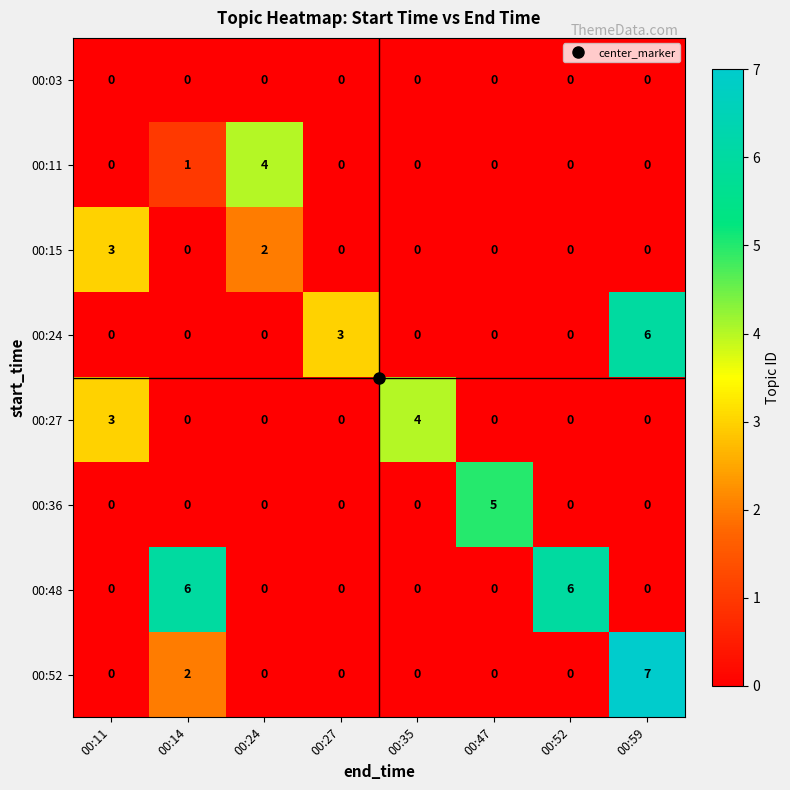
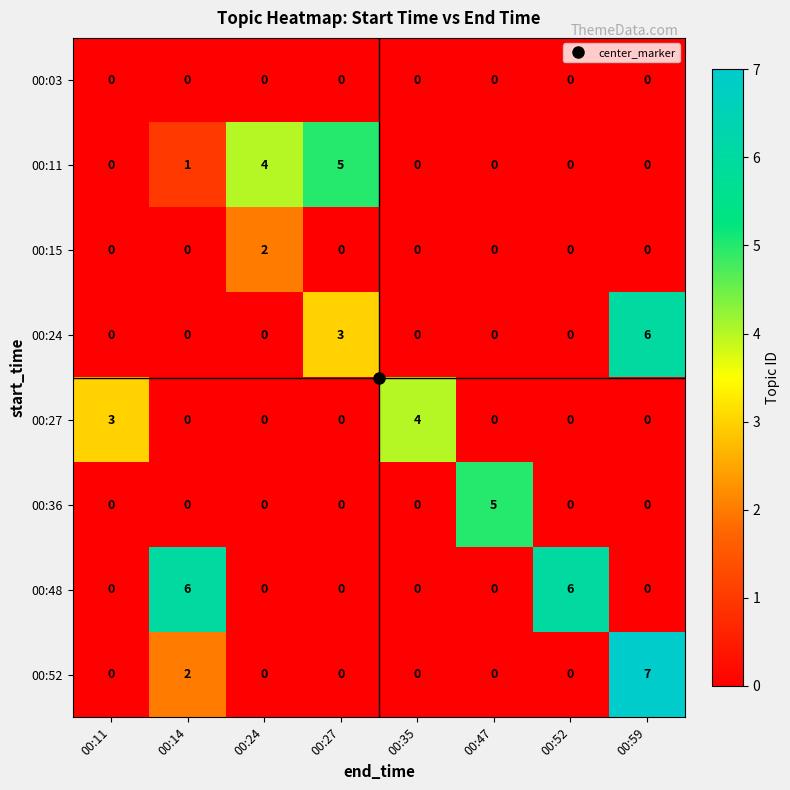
  {
    "00:03": {
      "00:11": 0,
      "00:14": 0,
      "00:24": 0,
      "00:27": 0,
      "00:35": 0,
      "00:47": 0,
      "00:52": 0,
      "00:59": 0
    },
    "00:11": {
      "00:11": 0,
      "00:14": 1,
      "00:24": 4,
-     "00:27": 0,
+     "00:27": 5,
      "00:35": 0,
      "00:47": 0,
      "00:52": 0,
      "00:59": 0
    },
    "00:15": {
-     "00:11": 3,
+     "00:11": 0,
      "00:14": 0,
      "00:24": 2,
      "00:27": 0,
      "00:35": 0,
      "00:47": 0,
      "00:52": 0,
      "00:59": 0
    },
    "00:24": {
      "00:11": 0,
      "00:14": 0,
      "00:24": 0,
      "00:27": 3,
      "00:35": 0,
      "00:47": 0,
      "00:52": 0,
      "00:59": 6
    },
    "00:27": {
      "00:11": 3,
      "00:14": 0,
      "00:24": 0,
      "00:27": 0,
      "00:35": 4,
      "00:47": 0,
      "00:52": 0,
      "00:59": 0
    },
    "00:36": {
      "00:11": 0,
      "00:14": 0,
      "00:24": 0,
      "00:27": 0,
      "00:35": 0,
      "00:47": 5,
      "00:52": 0,
      "00:59": 0
    },
    "00:48": {
      "00:11": 0,
      "00:14": 6,
      "00:24": 0,
      "00:27": 0,
      "00:35": 0,
      "00:47": 0,
      "00:52": 6,
      "00:59": 0
    },
    "00:52": {
      "00:11": 0,
      "00:14": 2,
      "00:24": 0,
      "00:27": 0,
      "00:35": 0,
      "00:47": 0,
      "00:52": 0,
      "00:59": 7
    }
  }
